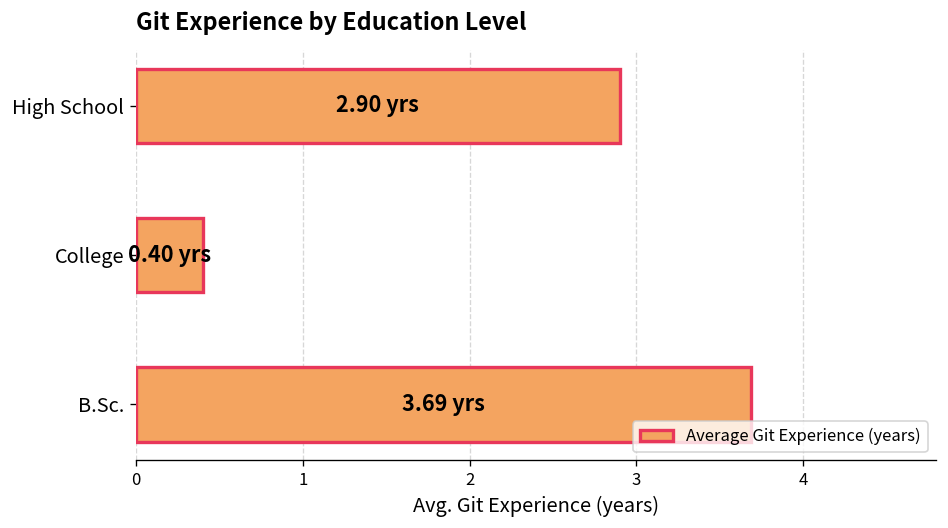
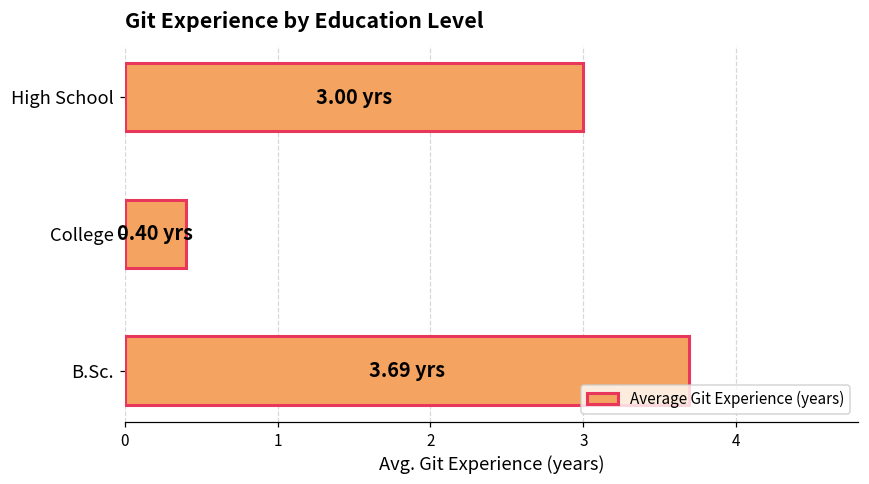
  {
-   "High School": 2.90,
+   "High School": 3.00,
    "College": 0.40,
    "B.Sc.": 3.69
  }
